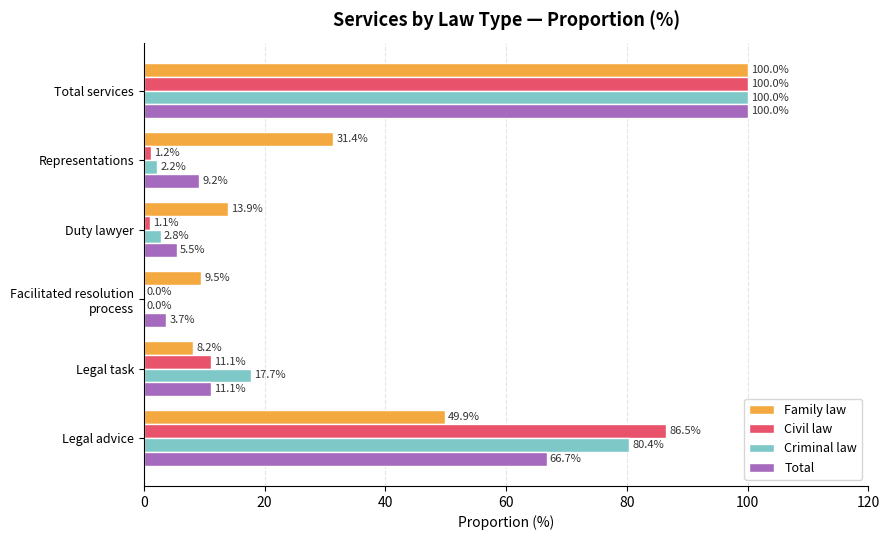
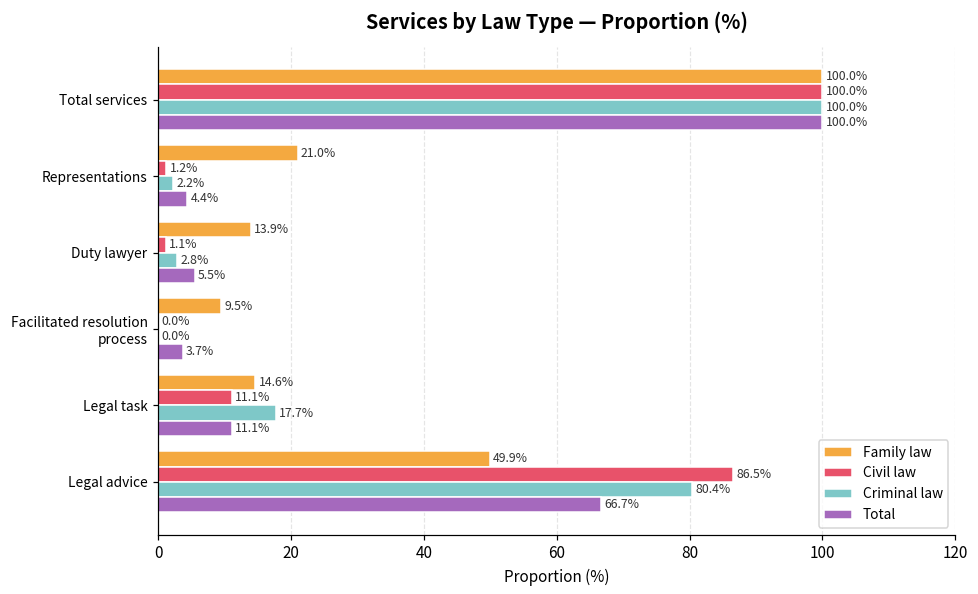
  {
    "Family law": {
      "Total services": "100.0%",
-     "Representations": "31.4%",
+     "Representations": "21.0%",
      "Duty lawyer": "13.9%",
      "Facilitated resolution process": "9.5%",
-     "Legal task": "8.2%",
+     "Legal task": "14.6%",
      "Legal advice": "49.9%"
    },
    "Civil law": {
      "Total services": "100.0%",
      "Representations": "1.2%",
      "Duty lawyer": "1.1%",
      "Facilitated resolution process": "0.0%",
      "Legal task": "11.1%",
      "Legal advice": "86.5%"
    },
    "Criminal law": {
      "Total services": "100.0%",
      "Representations": "2.2%",
      "Duty lawyer": "2.8%",
      "Facilitated resolution process": "0.0%",
      "Legal task": "17.7%",
      "Legal advice": "80.4%"
    },
    "Total": {
      "Total services": "100.0%",
-     "Representations": "9.2%",
+     "Representations": "4.4%",
      "Duty lawyer": "5.5%",
      "Facilitated resolution process": "3.7%",
      "Legal task": "11.1%",
      "Legal advice": "66.7%"
    }
  }
